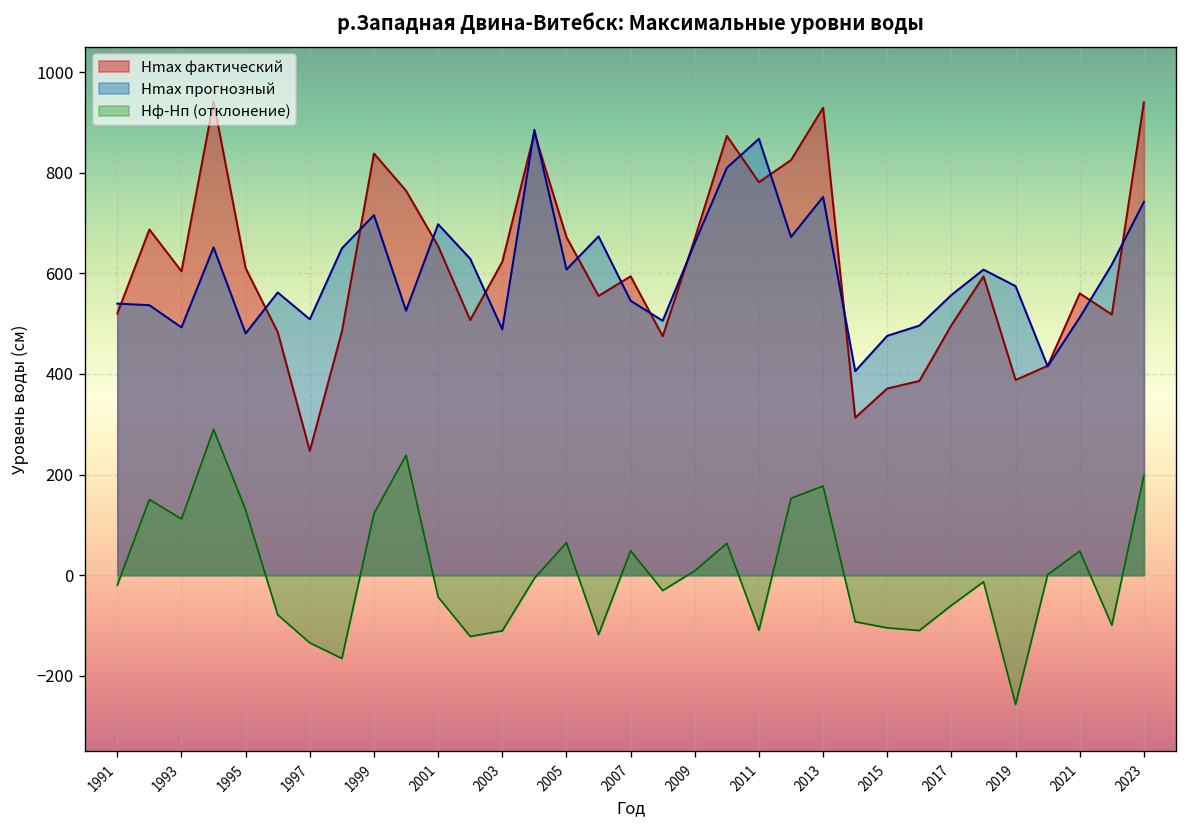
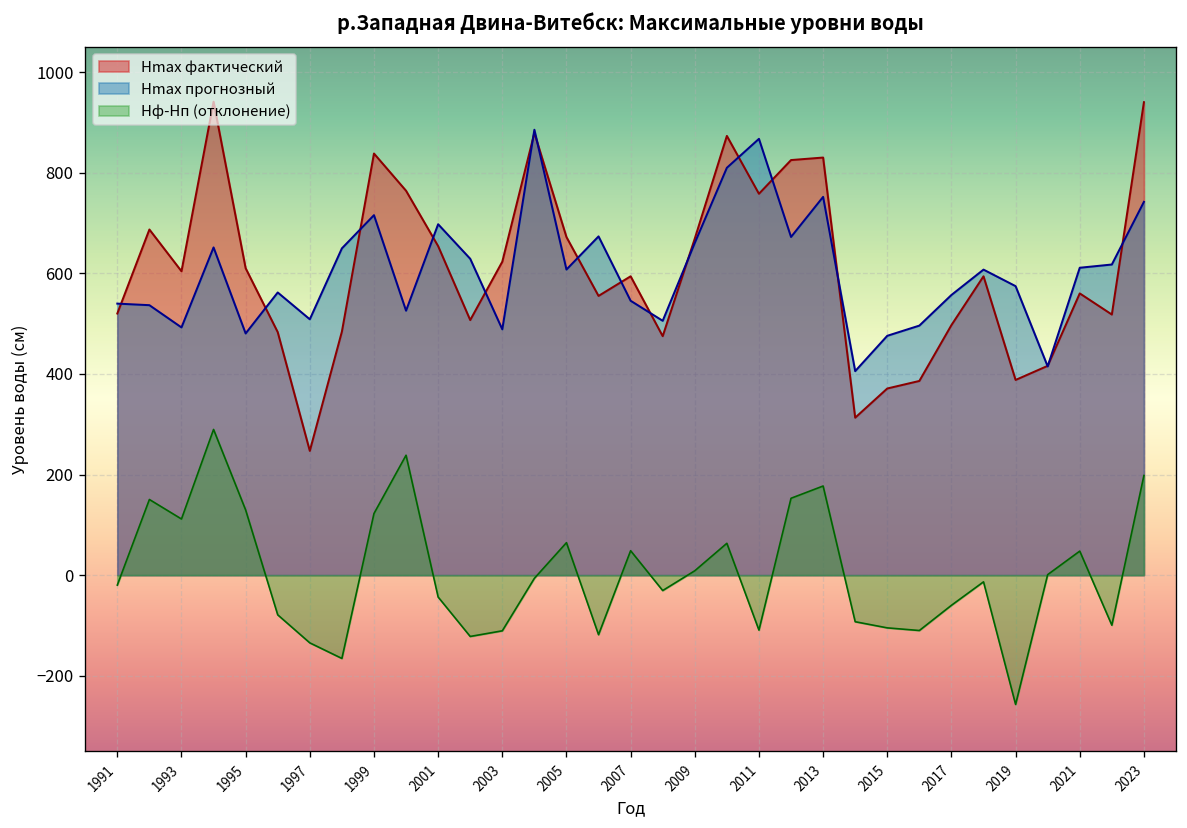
  {
    "Hmax фактический": {
      "1991": 520,
      "1993": 600,
      "1995": 610,
      "1997": 250,
      "1999": 840,
      "2001": 650,
      "2003": 620,
      "2005": 670,
      "2007": 590,
      "2009": 670,
-     "2011": 780,
-     "2013": 930,
+     "2011": 760,
+     "2013": 830,
      "2015": 370,
      "2017": 500,
      "2019": 390,
      "2021": 560,
      "2023": 940
    },
    "Hmax прогнозный": {
      "1991": 540,
      "1993": 490,
      "1995": 480,
      "1997": 510,
      "1999": 720,
      "2001": 700,
      "2003": 490,
      "2005": 610,
      "2007": 550,
      "2009": 660,
      "2011": 870,
      "2013": 750,
      "2015": 480,
      "2017": 560,
      "2019": 570,
-     "2021": 510,
+     "2021": 610,
      "2023": 740
    }
  }
